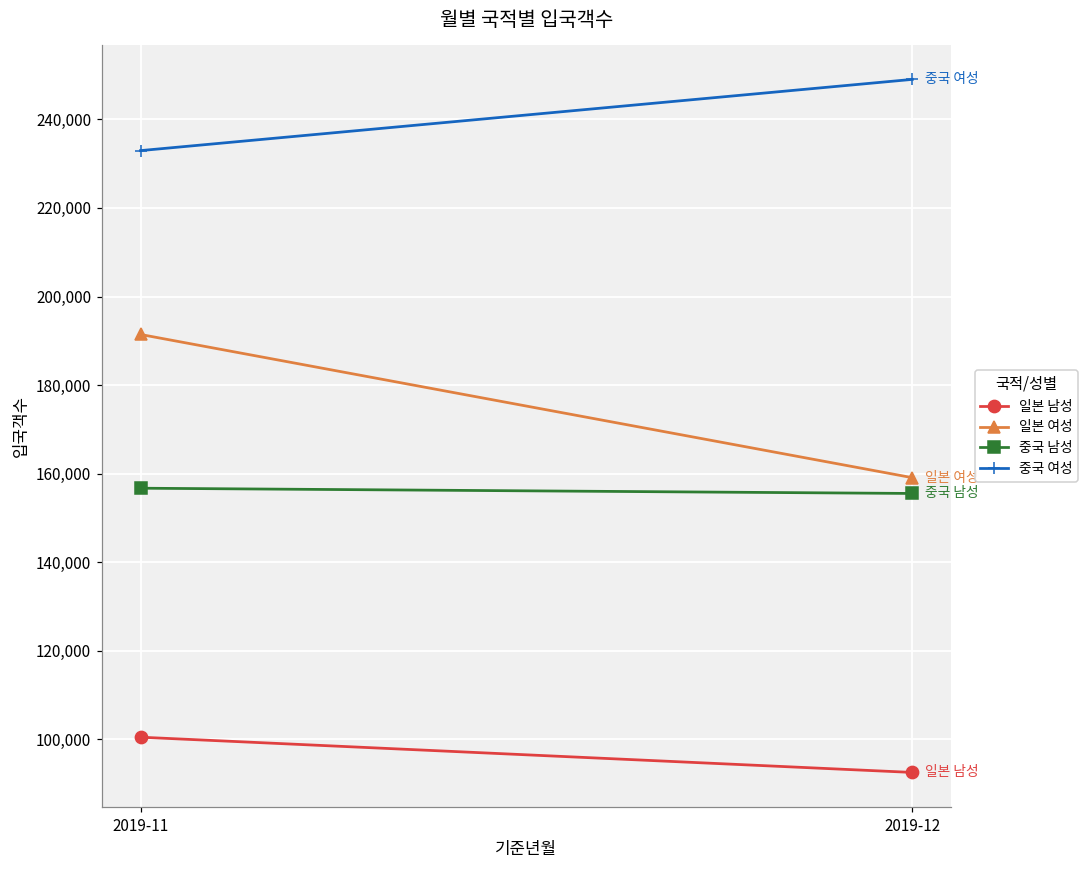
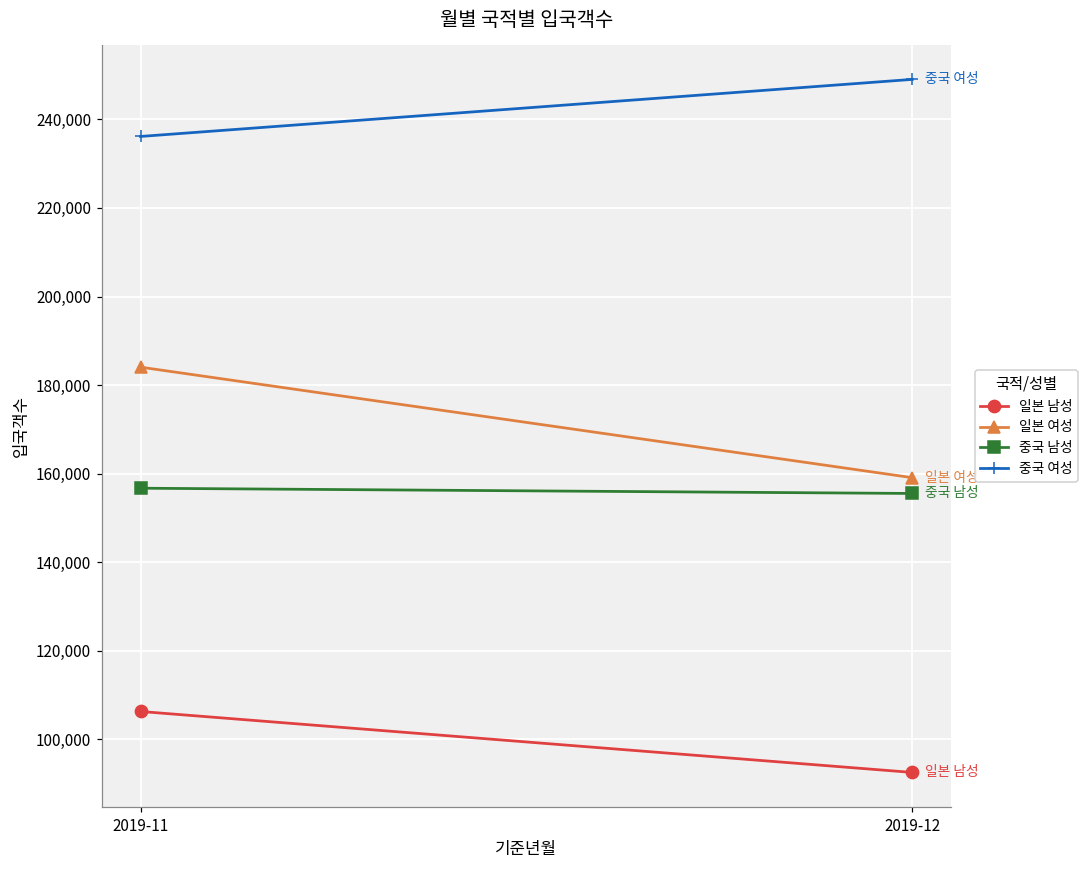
  {
    "일본 남성": {
-     "2019-11": "101,000",
+     "2019-11": "106,000",
      "2019-12": "93,000"
    },
    "일본 여성": {
-     "2019-11": "191,000",
+     "2019-11": "184,000",
      "2019-12": "159,000"
    },
    "중국 남성": {
      "2019-11": "157,000",
      "2019-12": "156,000"
    },
    "중국 여성": {
-     "2019-11": "233,000",
+     "2019-11": "236,000",
      "2019-12": "249,000"
    }
  }
